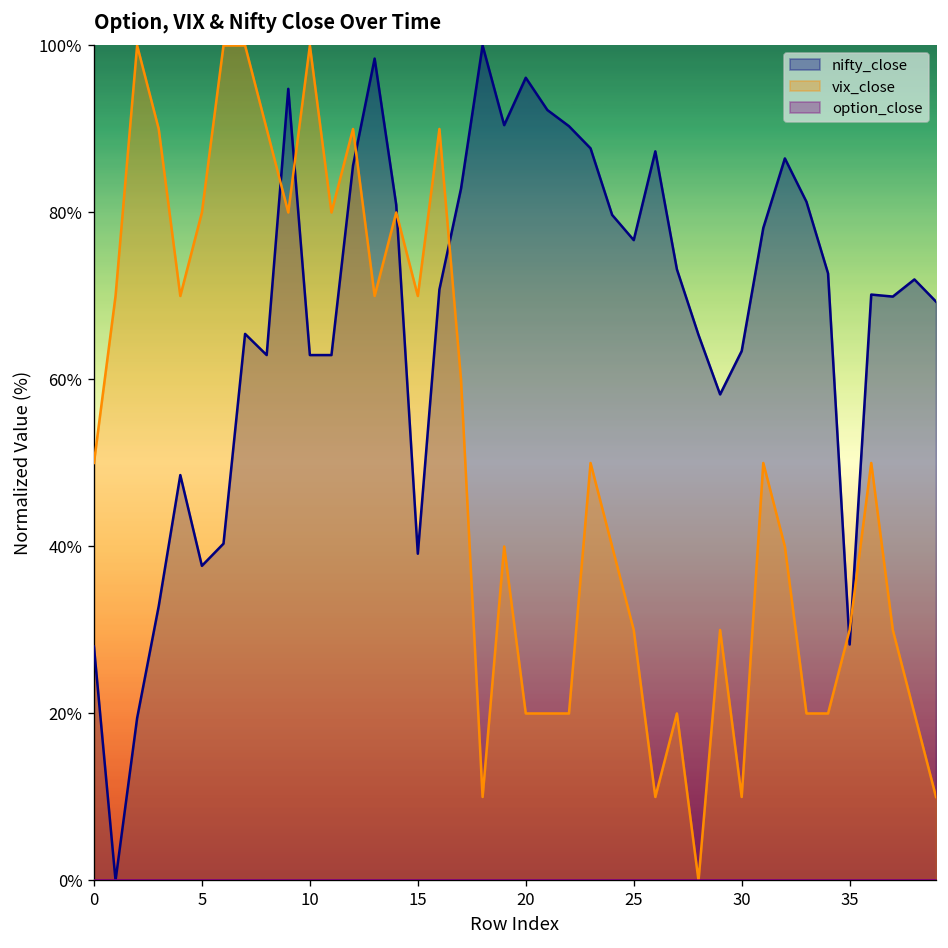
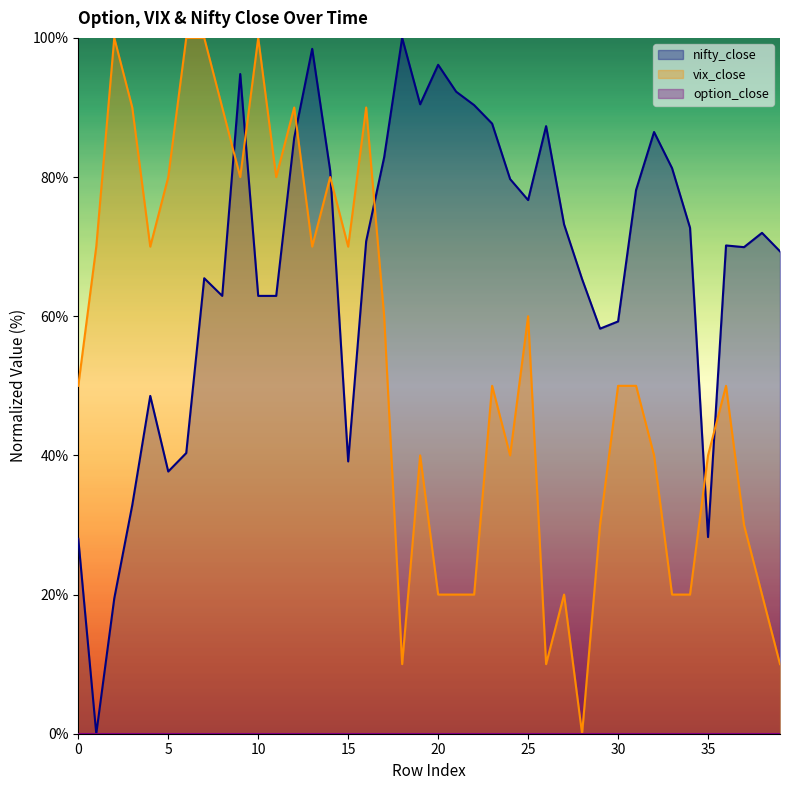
  {
    "nifty_close": {
      "0": "28%",
      "5": "38%",
      "10": "63%",
      "15": "39%",
      "20": "96%",
      "25": "77%",
-     "30": "63%",
+     "30": "59%",
      "35": "28%"
    },
    "vix_close": {
      "0": "50%",
      "5": "80%",
      "10": "100%",
      "15": "70%",
      "20": "20%",
-     "25": "30%",
-     "30": "10%",
-     "35": "30%"
+     "25": "60%",
+     "30": "50%",
+     "35": "40%"
    },
    "option_close": {
      "0": "0%",
      "5": "0%",
      "10": "0%",
      "15": "0%",
      "20": "0%",
      "25": "0%",
      "30": "0%",
      "35": "0%"
    }
  }
